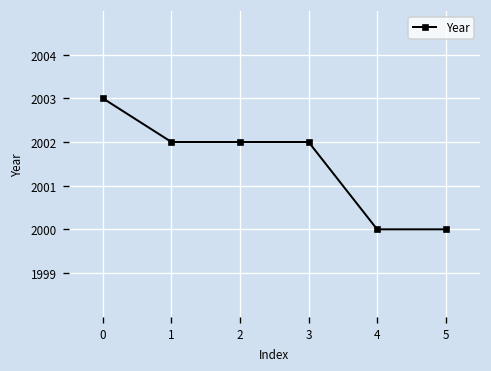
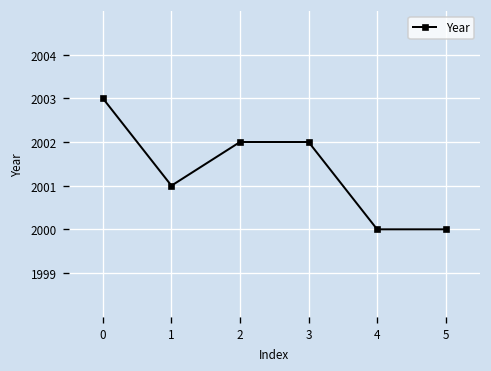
  {
    "0": 2003,
-   "1": 2002,
+   "1": 2001,
    "2": 2002,
    "3": 2002,
    "4": 2000,
    "5": 2000
  }
